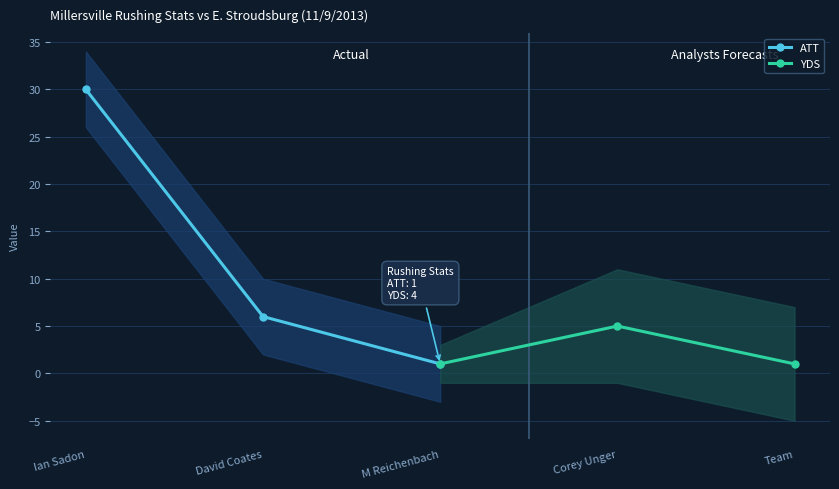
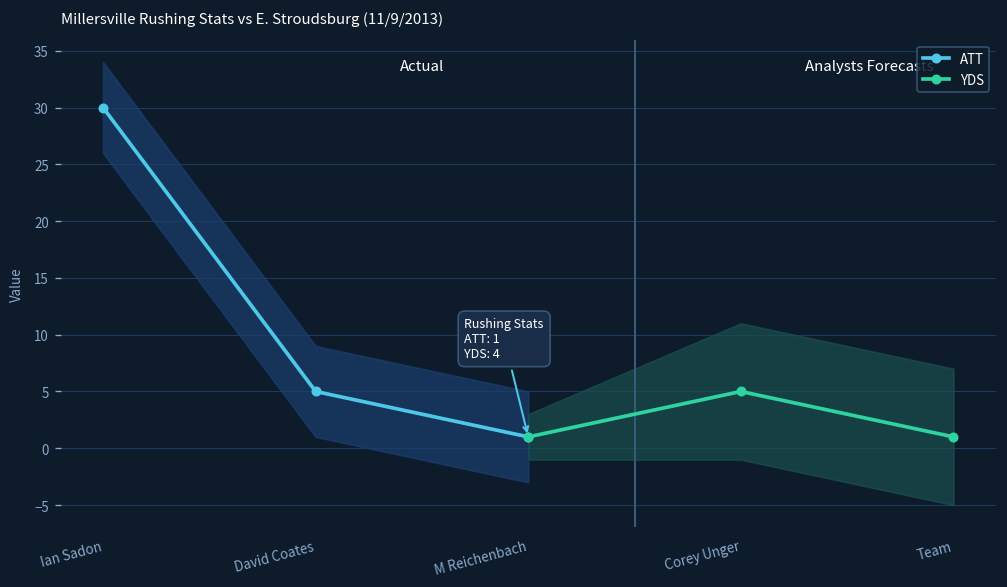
  {
    "ATT": {
      "Ian Sadon": 30,
-     "David Coates": 6
+     "David Coates": 5
    },
    "YDS": {
      "Corey Unger": 5,
      "Team": 1
    }
  }
